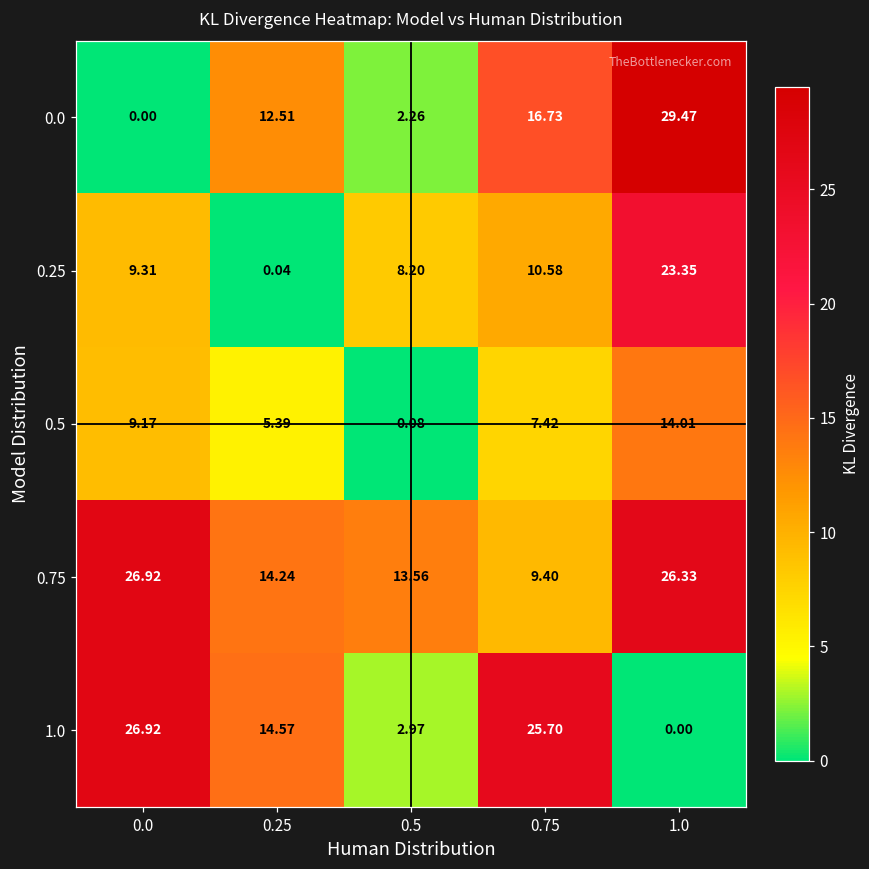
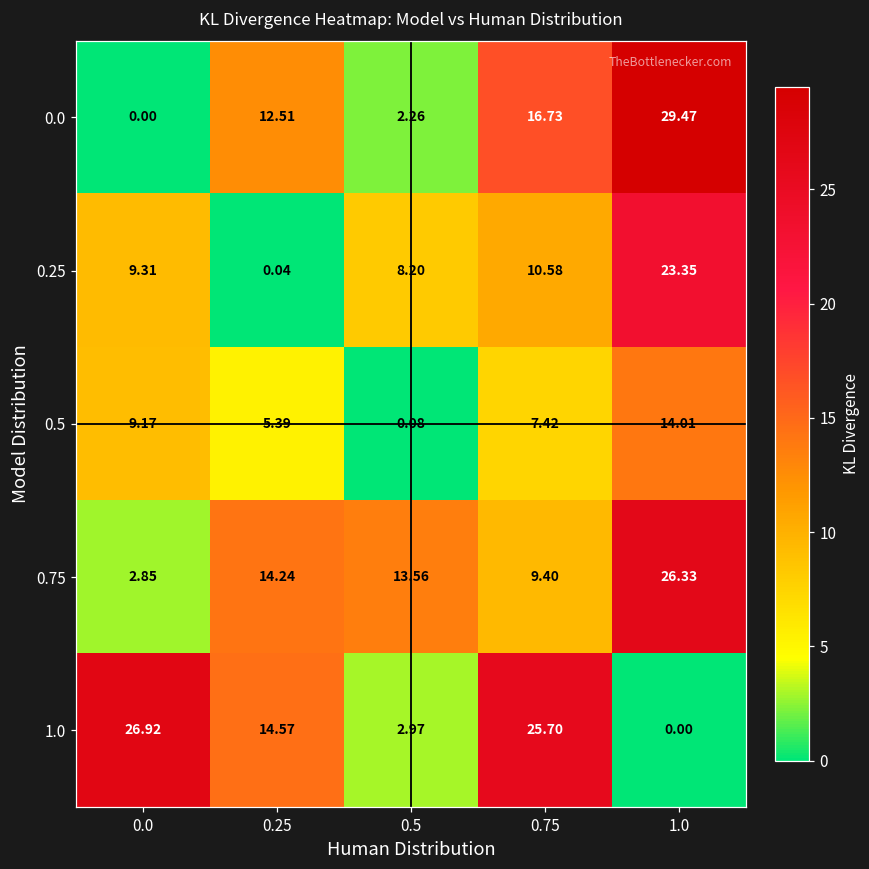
  {
    "0.0": {
      "0.0": 0.00,
      "0.25": 12.51,
      "0.5": 2.26,
      "0.75": 16.73
    },
    "0.25": {
      "0.0": 9.31,
      "0.25": 0.04,
      "0.5": 8.20,
      "0.75": 10.58,
      "1.0": 23.35
    },
    "0.5": {
      "0.0": 9.17,
      "0.25": 5.39,
      "0.5": 0.08,
      "0.75": 7.42,
      "1.0": 14.01
    },
    "0.75": {
-     "0.0": 26.92,
+     "0.0": 2.85,
      "0.25": 14.24,
      "0.5": 13.56,
      "0.75": 9.40,
      "1.0": 26.33
    },
    "1.0": {
      "0.0": 26.92,
      "0.25": 14.57,
      "0.5": 2.97,
      "0.75": 25.70,
      "1.0": 0.00
    }
  }
